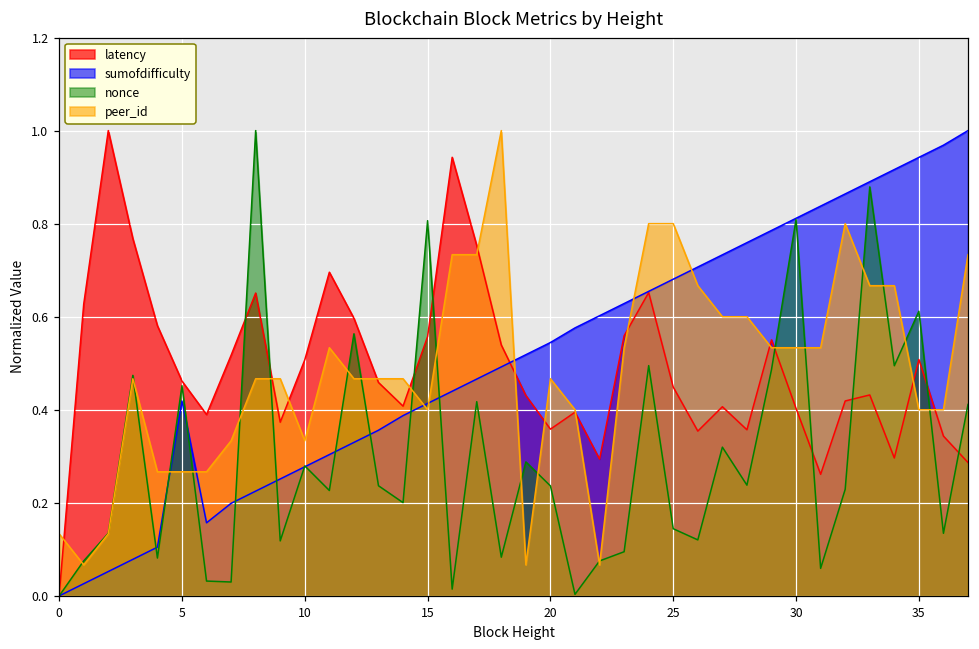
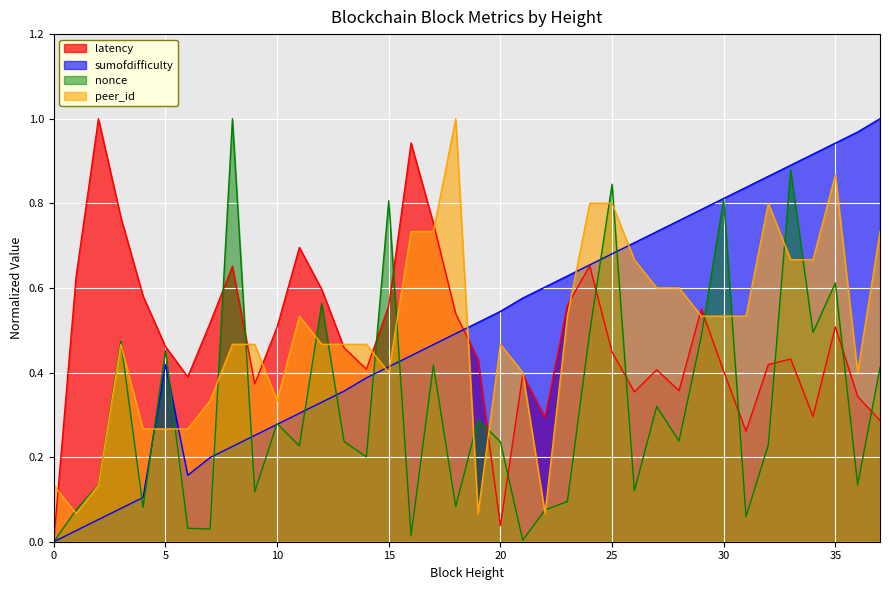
  {
    "latency": {
      "5": 0.46,
      "10": 0.51,
      "15": 0.56,
-     "20": 0.36,
+     "20": 0.04,
      "25": 0.45,
      "30": 0.40,
      "35": 0.51
    },
    "sumofdifficulty": {
      "5": 0.42,
      "15": 0.41,
      "20": 0.54,
      "25": 0.68,
      "35": 0.94
    },
    "nonce": {
      "5": 0.45,
      "15": 0.81,
      "20": 0.24,
-     "25": 0.14,
+     "25": 0.85,
      "35": 0.61
    },
    "peer_id": {
      "0": 0.13,
      "5": 0.27,
      "10": 0.33,
      "15": 0.40,
      "20": 0.47,
      "25": 0.80,
      "30": 0.53,
-     "35": 0.40
+     "35": 0.87
    }
  }
